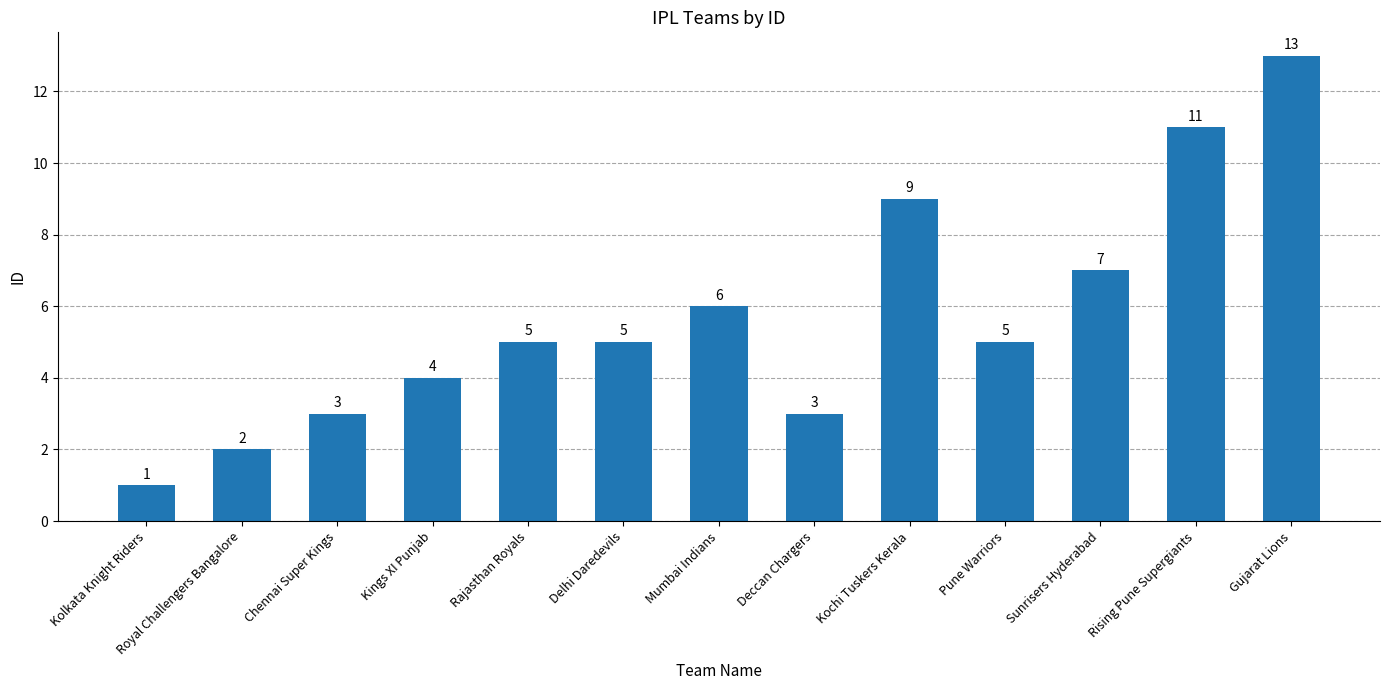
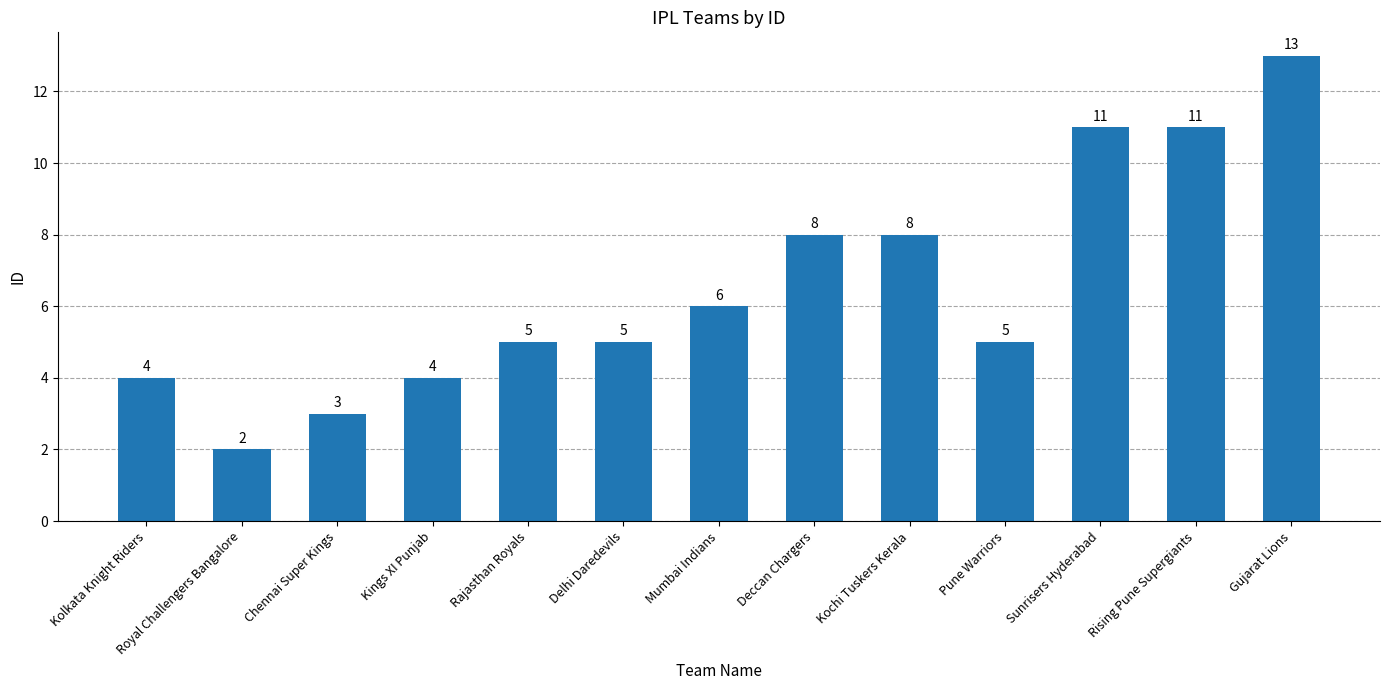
  {
-   "Kolkata Knight Riders": 1,
+   "Kolkata Knight Riders": 4,
    "Royal Challengers Bangalore": 2,
    "Chennai Super Kings": 3,
    "Kings XI Punjab": 4,
    "Rajasthan Royals": 5,
    "Delhi Daredevils": 5,
    "Mumbai Indians": 6,
-   "Deccan Chargers": 3,
-   "Kochi Tuskers Kerala": 9,
+   "Deccan Chargers": 8,
+   "Kochi Tuskers Kerala": 8,
    "Pune Warriors": 5,
-   "Sunrisers Hyderabad": 7,
+   "Sunrisers Hyderabad": 11,
    "Rising Pune Supergiants": 11,
    "Gujarat Lions": 13
  }
